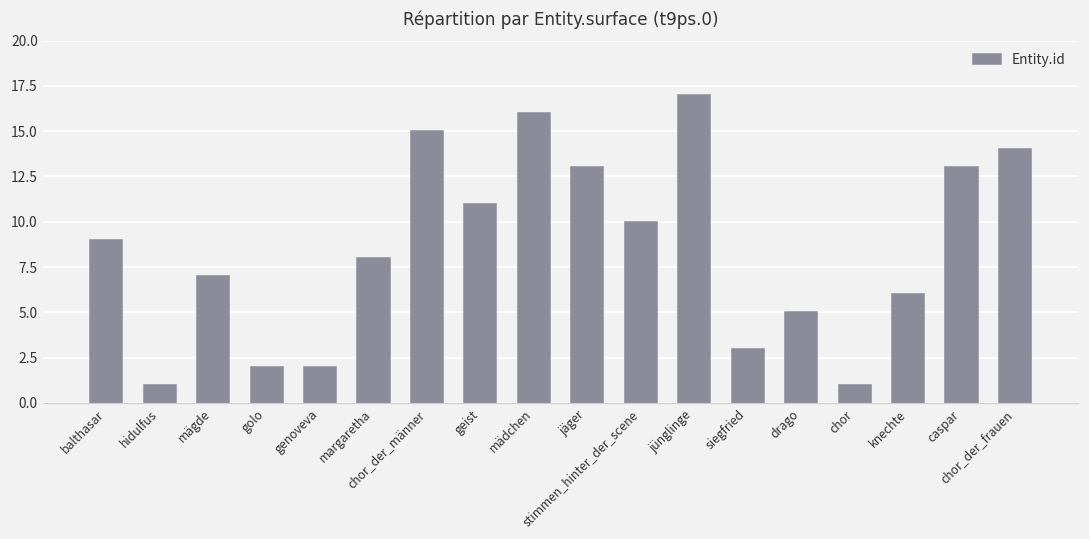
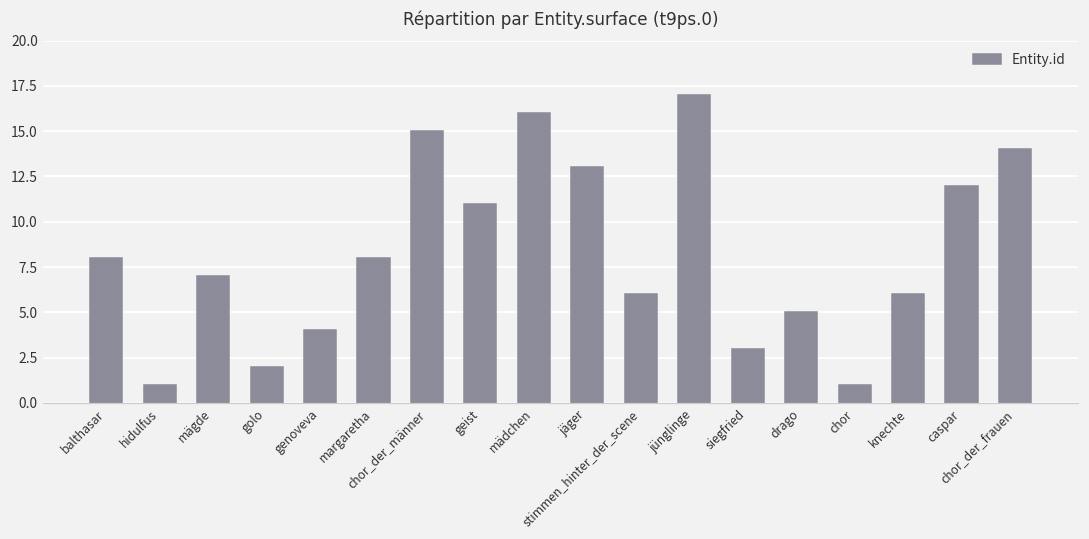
  {
-   "balthasar": 9,
+   "balthasar": 8,
    "hidulfus": 1,
    "mägde": 7,
    "golo": 2,
-   "genoveva": 2,
+   "genoveva": 4,
    "margaretha": 8,
    "chor_der_männer": 15,
    "geist": 11,
    "mädchen": 16,
    "jäger": 13,
-   "stimmen_hinter_der_scene": 10,
+   "stimmen_hinter_der_scene": 6,
    "jünglinge": 17,
    "siegfried": 3,
    "drago": 5,
    "chor": 1,
    "knechte": 6,
-   "caspar": 13,
+   "caspar": 12,
    "chor_der_frauen": 14
  }
